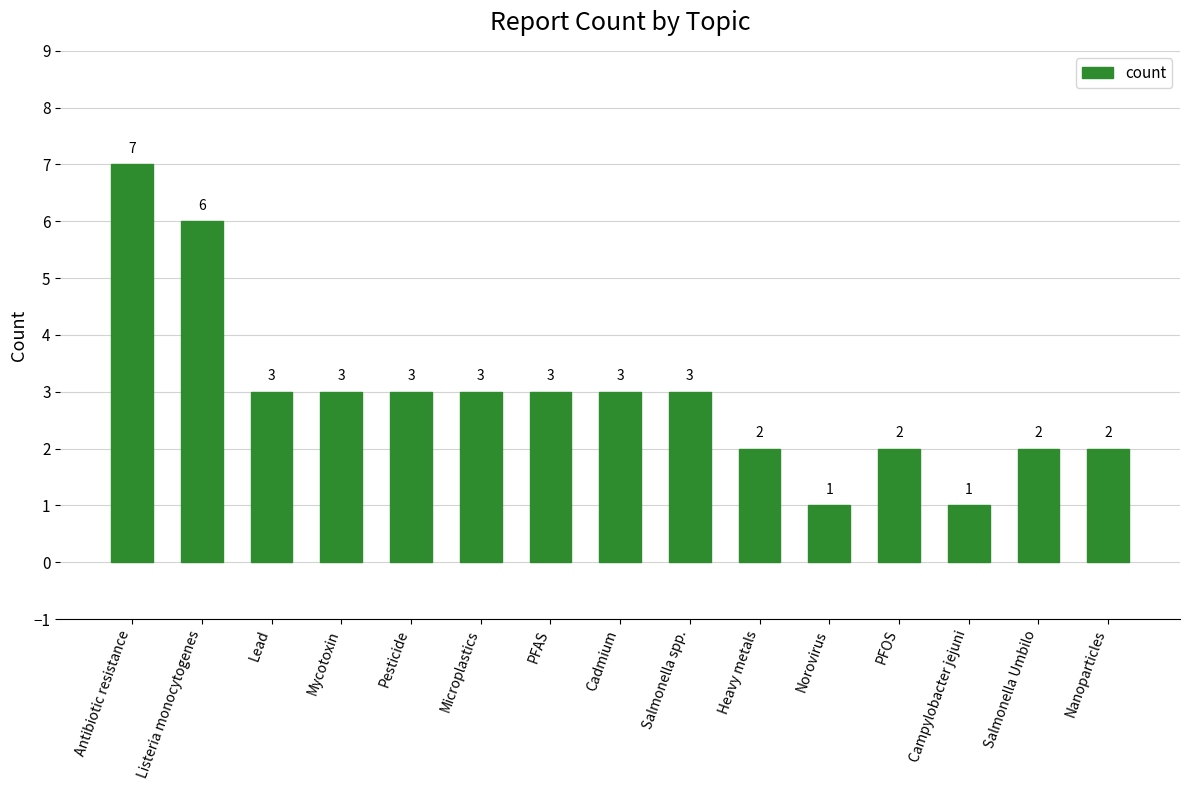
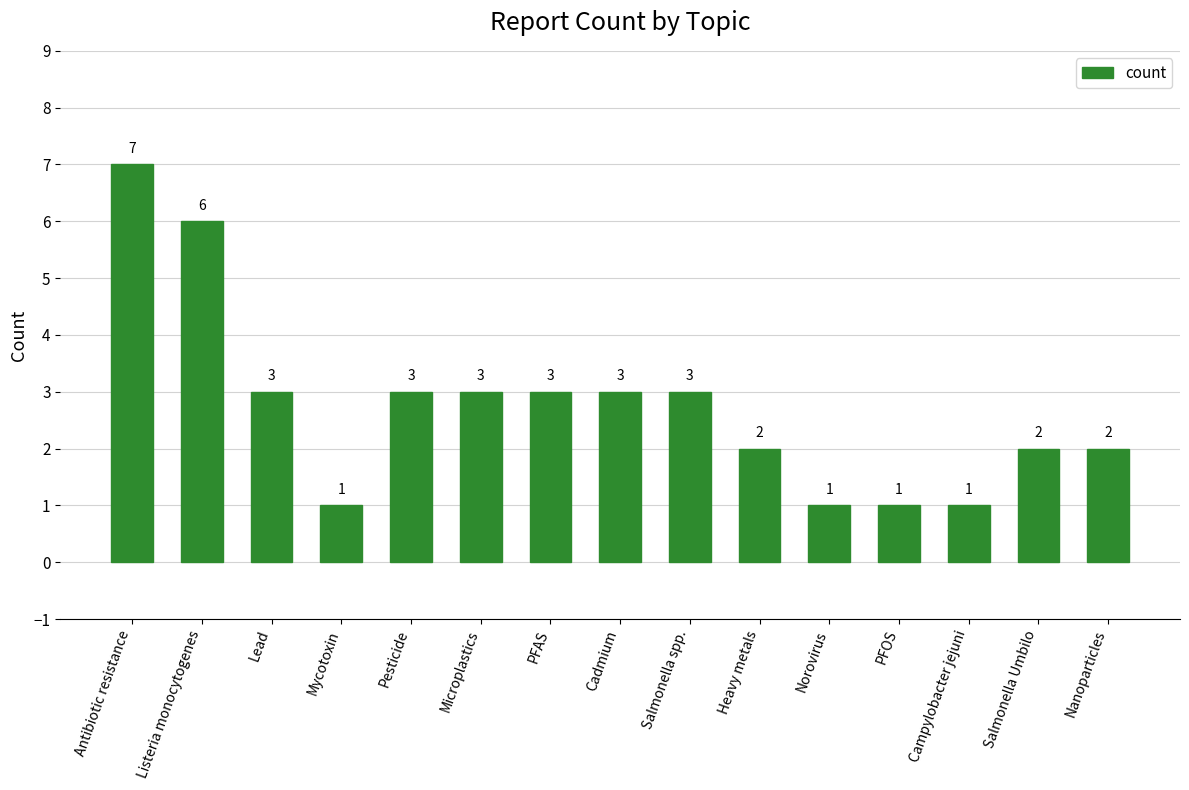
  {
    "Antibiotic resistance": 7,
    "Listeria monocytogenes": 6,
    "Lead": 3,
-   "Mycotoxin": 3,
+   "Mycotoxin": 1,
    "Pesticide": 3,
    "Microplastics": 3,
    "PFAS": 3,
    "Cadmium": 3,
    "Salmonella spp.": 3,
    "Heavy metals": 2,
    "Norovirus": 1,
-   "PFOS": 2,
+   "PFOS": 1,
    "Campylobacter jejuni": 1,
    "Salmonella Umbilo": 2,
    "Nanoparticles": 2
  }
